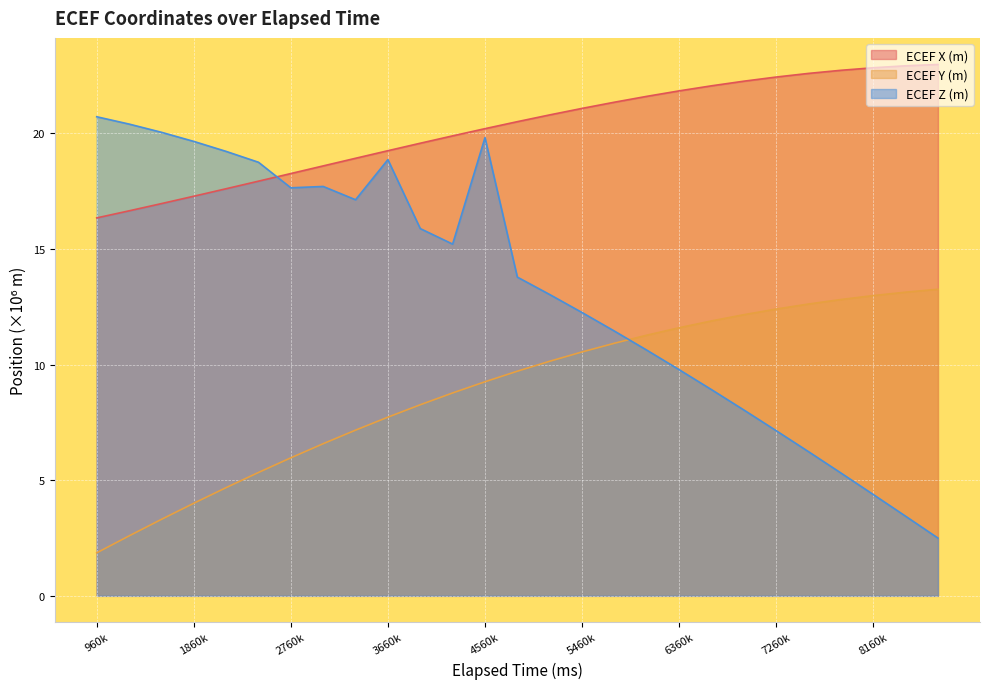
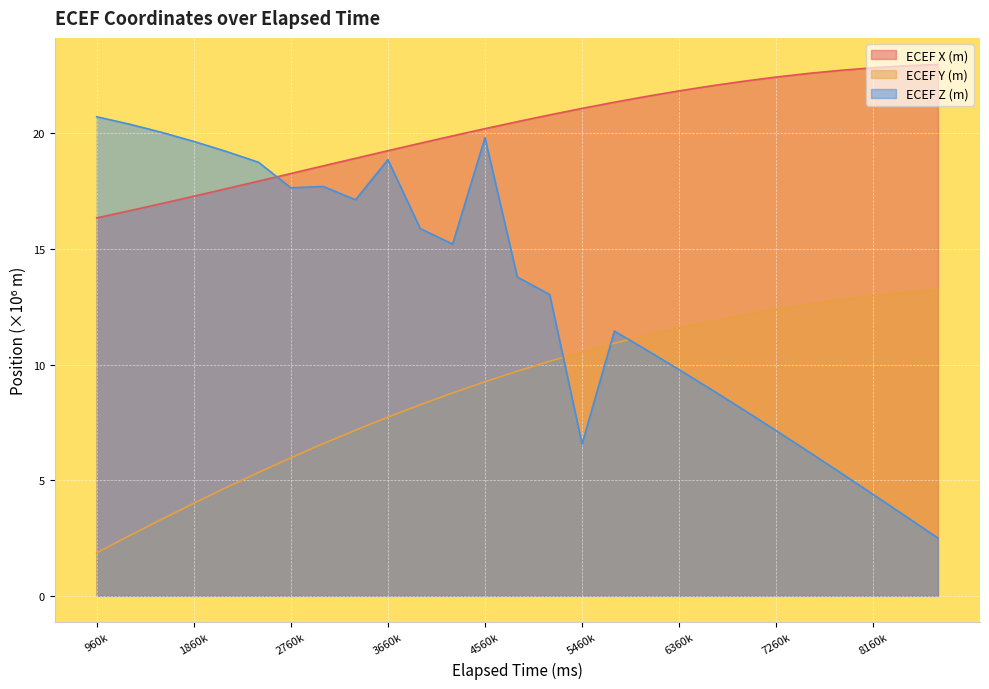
  {
    "ECEF Z (m)": {
      "960k": 20.7,
      "1860k": 19.7,
      "2760k": 17.6,
      "3660k": 18.9,
      "4560k": 19.8,
-     "5460k": 12.3,
+     "5460k": 6.6,
      "6360k": 9.8,
      "7260k": 7.1,
      "8160k": 4.4
    }
  }
